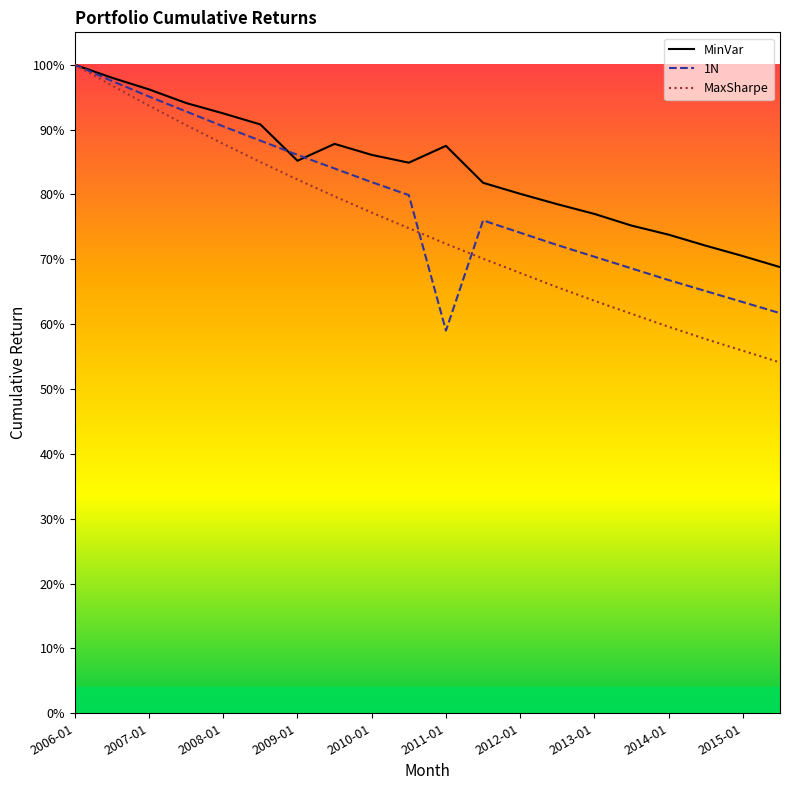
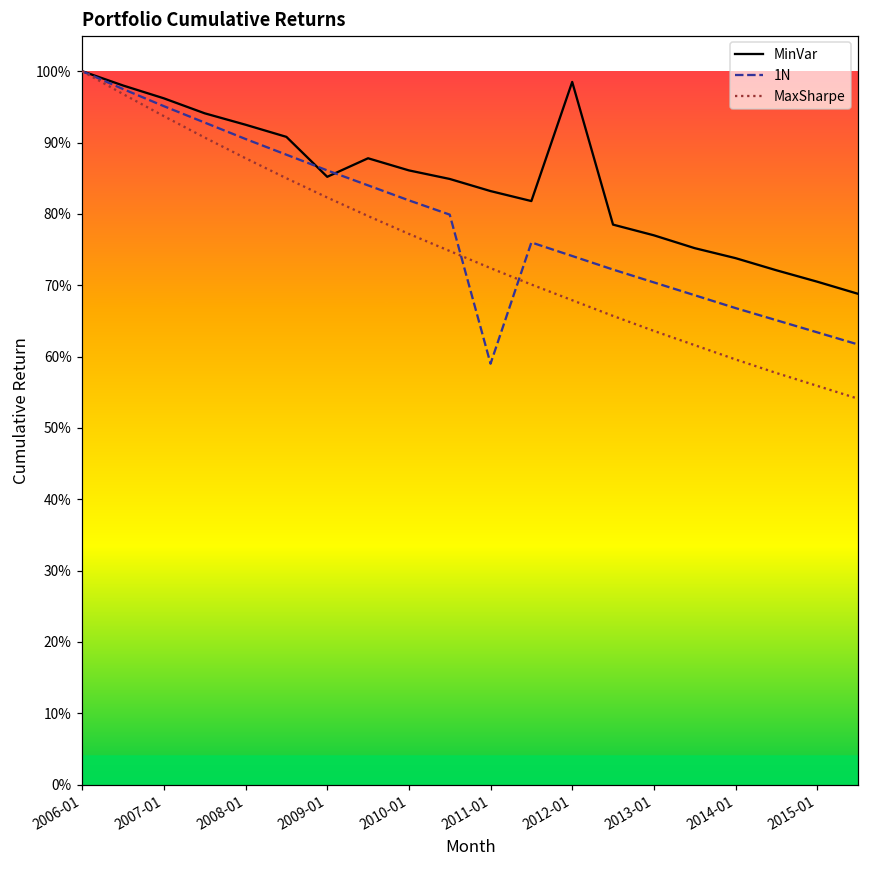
  {
    "MinVar": {
      "2007-01": "96%",
      "2008-01": "93%",
      "2009-01": "85%",
      "2010-01": "86%",
-     "2011-01": "88%",
-     "2012-01": "80%",
+     "2011-01": "83%",
+     "2012-01": "99%",
      "2013-01": "77%",
      "2014-01": "74%",
      "2015-01": "71%"
    },
    "1N": {
      "2007-01": "95%",
      "2008-01": "91%",
      "2009-01": "86%",
      "2010-01": "82%",
      "2011-01": "59%",
      "2012-01": "74%",
      "2013-01": "70%",
      "2014-01": "67%",
      "2015-01": "63%"
    },
    "MaxSharpe": {
      "2007-01": "94%",
      "2008-01": "88%",
      "2009-01": "82%",
      "2010-01": "77%",
      "2011-01": "72%",
      "2012-01": "68%",
      "2013-01": "64%",
      "2014-01": "60%",
      "2015-01": "56%"
    }
  }
